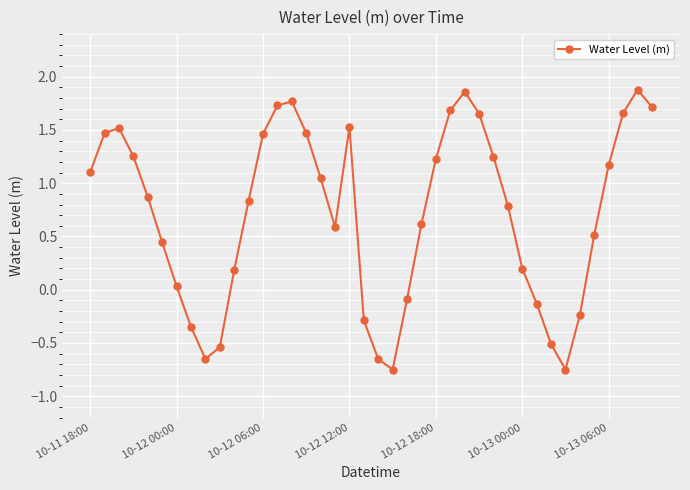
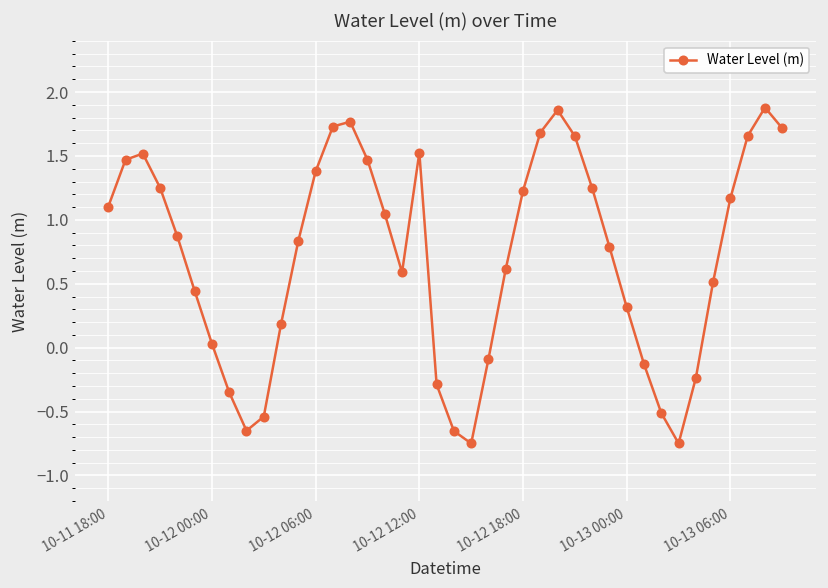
  {
    "10-11 18:00": 1.10,
    "10-12 00:00": 0.03,
-   "10-12 06:00": 1.46,
+   "10-12 06:00": 1.38,
    "10-12 12:00": 1.53,
    "10-12 18:00": 1.23,
-   "10-13 00:00": 0.20,
+   "10-13 00:00": 0.32,
    "10-13 06:00": 1.17
  }
